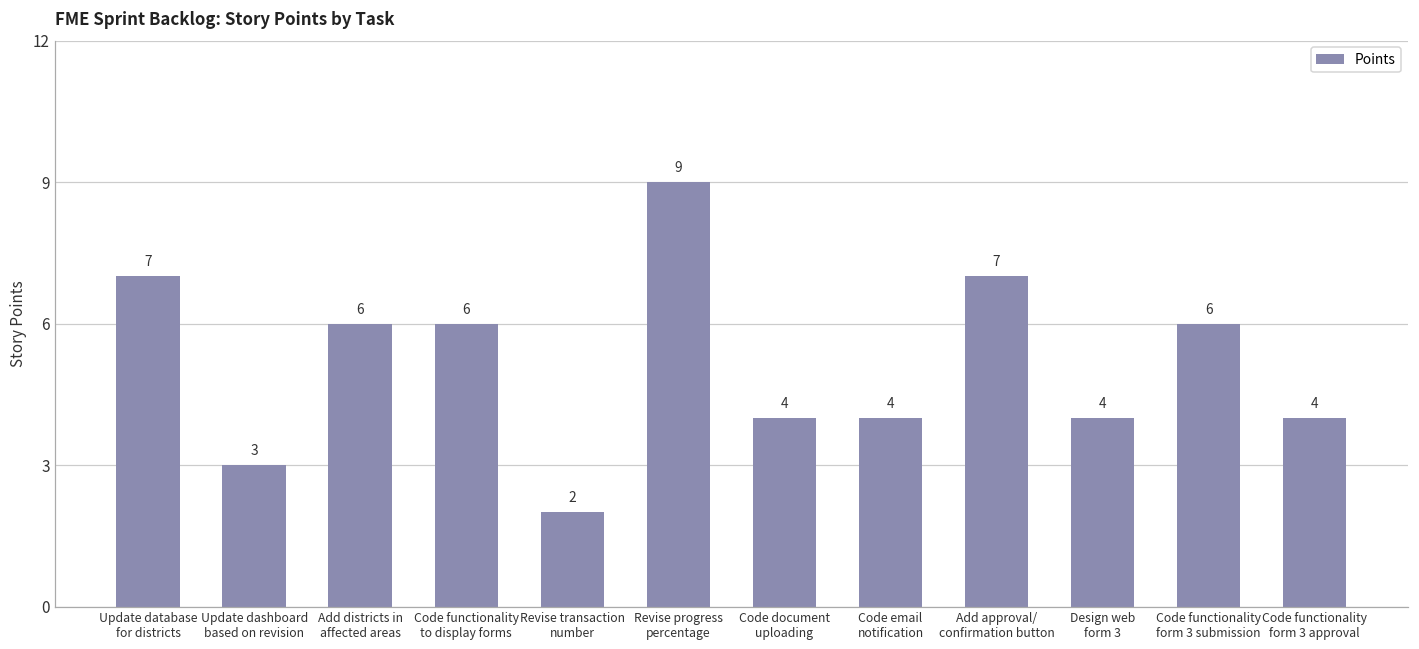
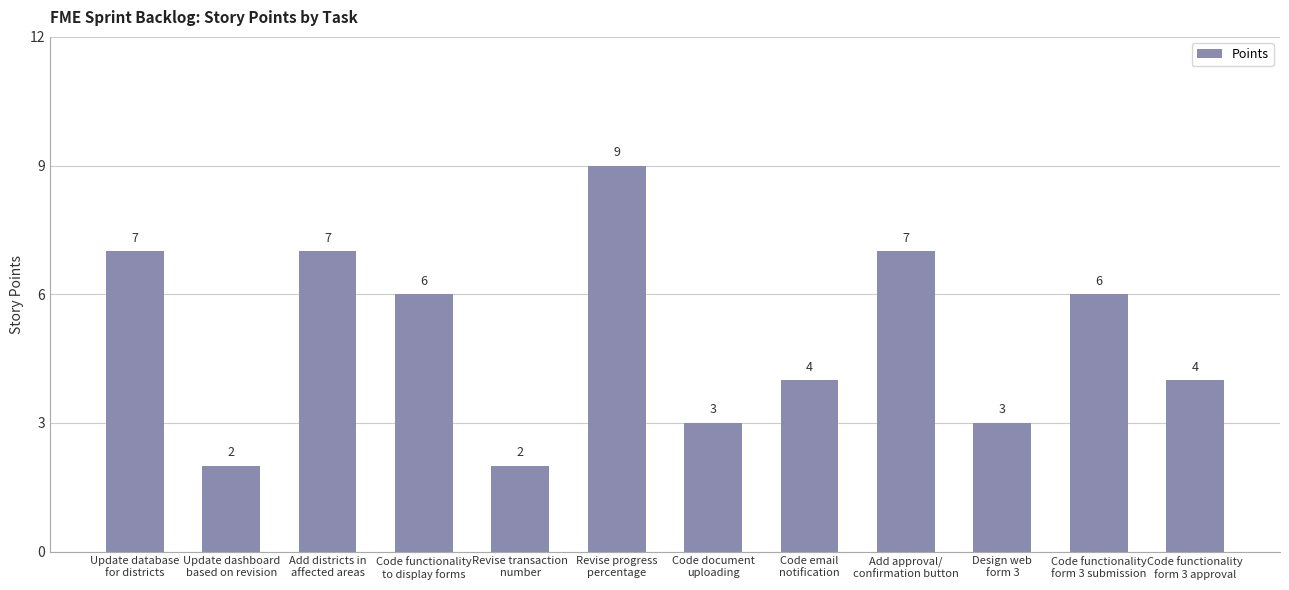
  {
    "Update database for districts": 7,
-   "Update dashboard based on revision": 3,
-   "Add districts in affected areas": 6,
+   "Update dashboard based on revision": 2,
+   "Add districts in affected areas": 7,
    "Code functionality to display forms": 6,
    "Revise transaction number": 2,
    "Revise progress percentage": 9,
-   "Code document uploading": 4,
+   "Code document uploading": 3,
    "Code email notification": 4,
    "Add approval/ confirmation button": 7,
-   "Design web form 3": 4,
+   "Design web form 3": 3,
    "Code functionality form 3 submission": 6,
    "Code functionality form 3 approval": 4
  }
